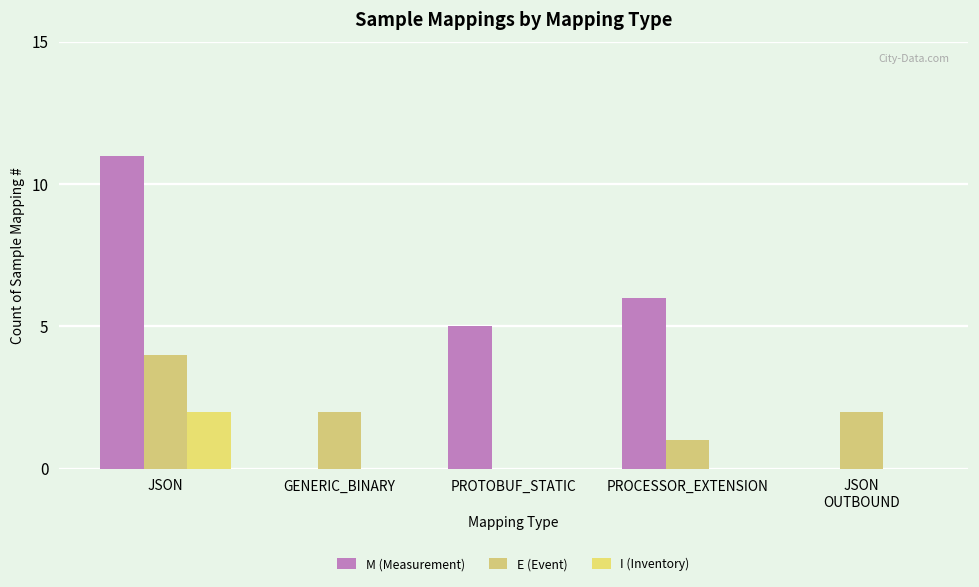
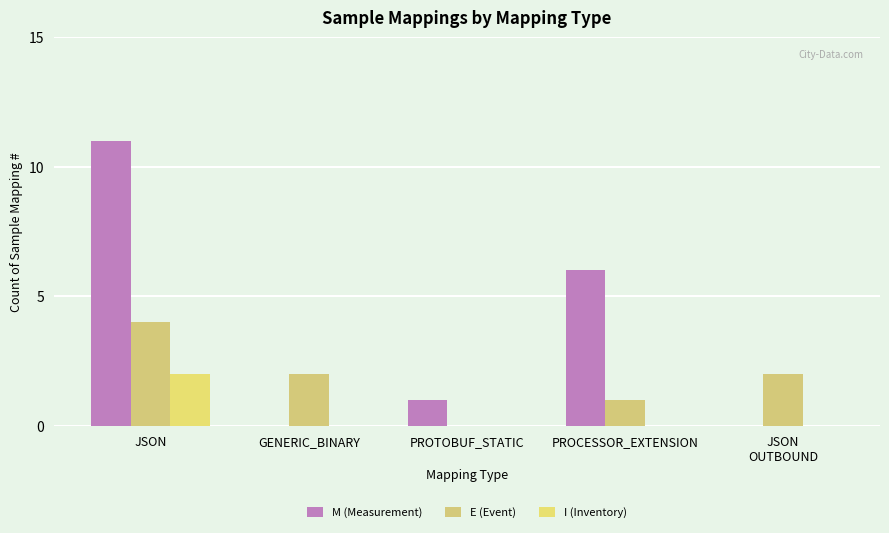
  {
    "M (Measurement)": {
      "JSON": 11,
      "GENERIC_BINARY": 0,
-     "PROTOBUF_STATIC": 5,
+     "PROTOBUF_STATIC": 1,
      "PROCESSOR_EXTENSION": 6,
      "JSON OUTBOUND": 0
    }
  }
